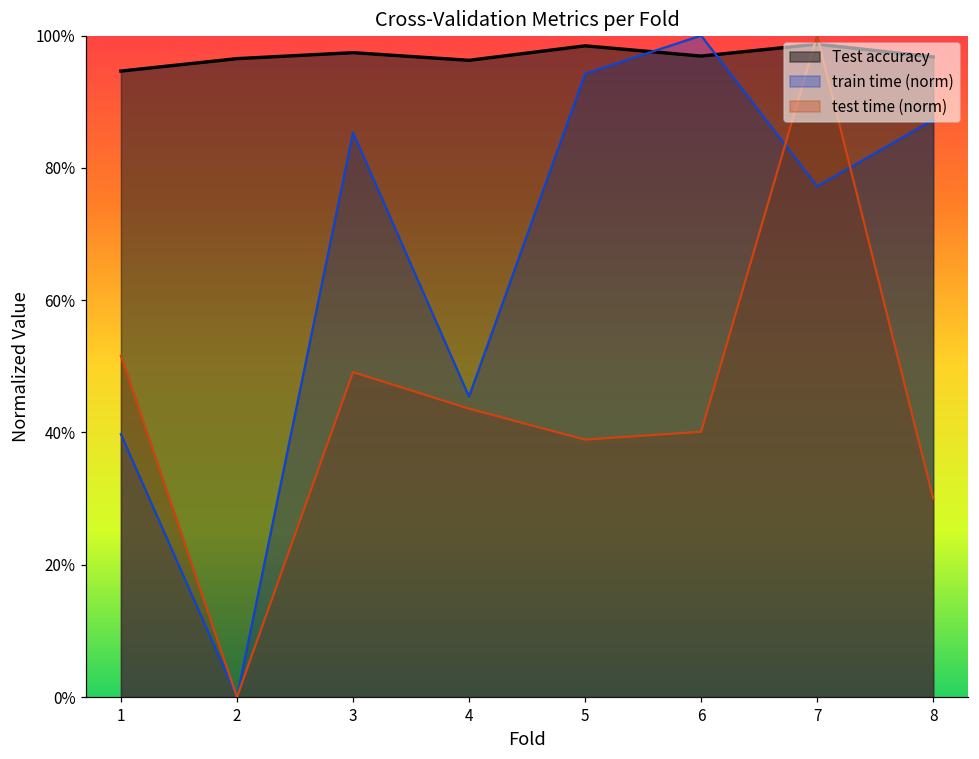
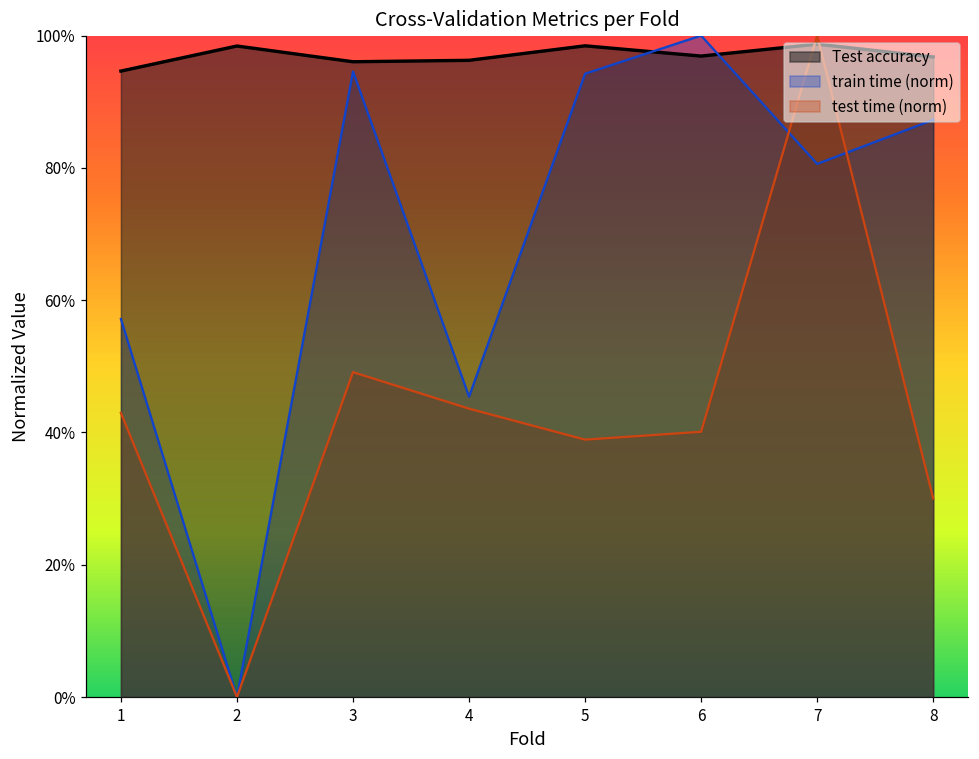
  {
    "Test accuracy": {
      "1": "95%",
-     "2": "97%",
-     "3": "97%",
+     "2": "98%",
+     "3": "96%",
      "4": "96%",
      "5": "98%",
      "6": "97%"
    },
    "train time (norm)": {
-     "1": "40%",
-     "3": "85%",
+     "1": "57%",
+     "3": "95%",
      "4": "45%",
      "5": "94%",
      "6": "100%",
-     "7": "77%",
+     "7": "81%",
      "8": "87%"
    },
    "test time (norm)": {
-     "1": "52%",
+     "1": "43%",
      "3": "49%",
      "4": "44%",
      "5": "39%",
      "6": "40%",
      "7": "100%",
      "8": "30%"
    }
  }
